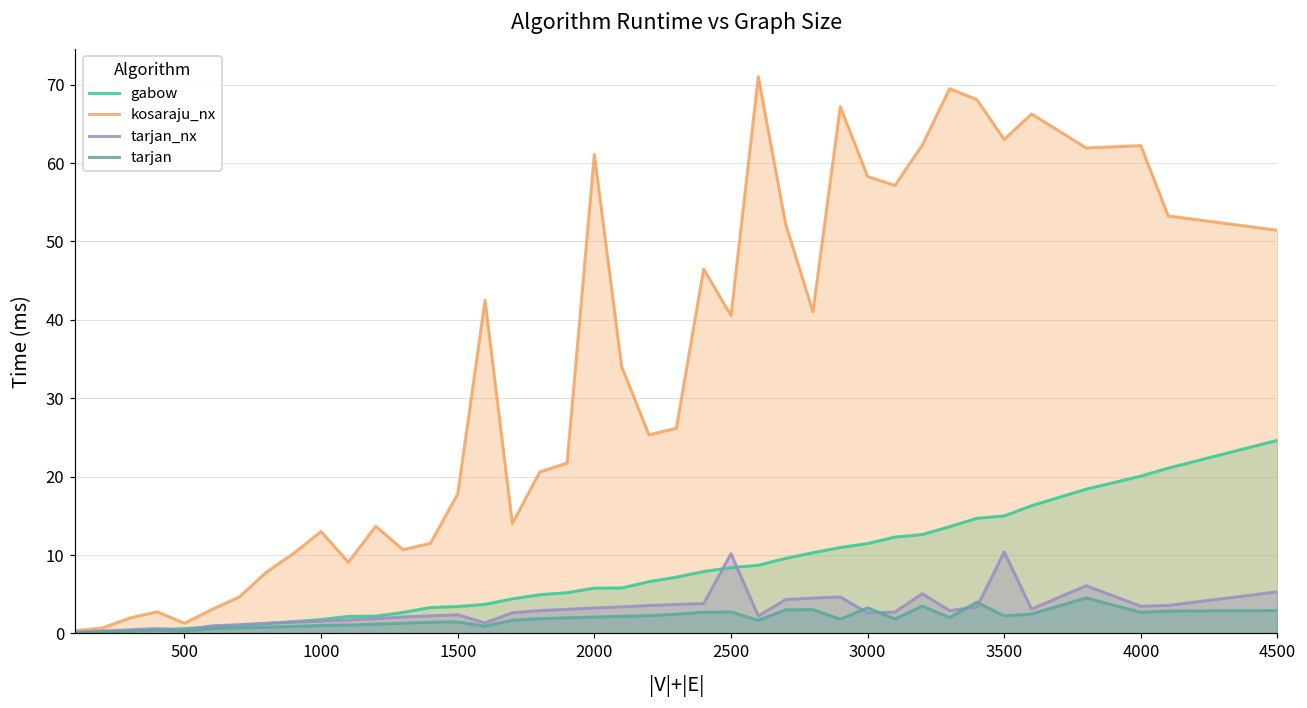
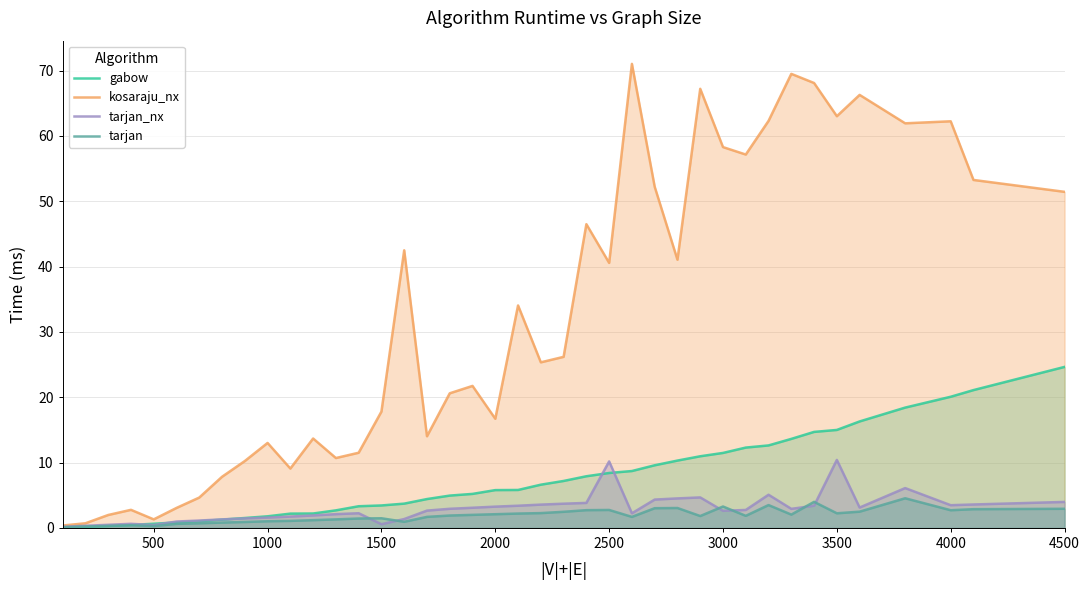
  {
    "kosaraju_nx": {
      "500": 1,
      "1000": 13,
      "1500": 18,
-     "2000": 61,
+     "2000": 17,
      "2500": 41,
      "3000": 58,
      "3500": 63,
      "4000": 62,
      "4500": 51
    },
    "tarjan_nx": {
-     "1500": 2,
+     "1500": 1,
      "2000": 3,
      "2500": 10,
      "3000": 3,
      "3500": 10,
      "4000": 3,
-     "4500": 5
+     "4500": 4
    }
  }
